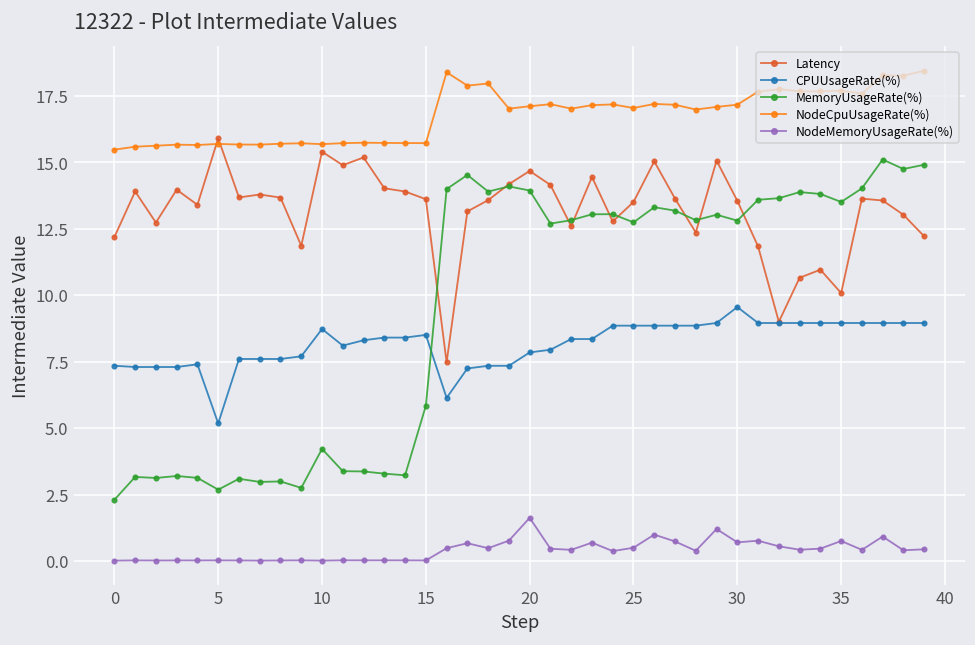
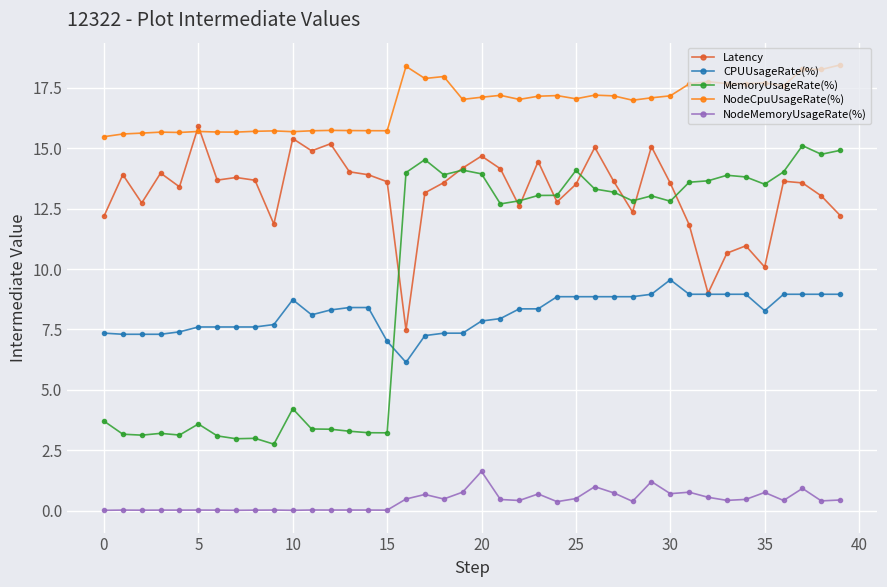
  {
    "CPUUsageRate(%)": {
      "0": 7.3,
-     "5": 5.2,
+     "5": 7.6,
      "10": 8.7,
-     "15": 8.5,
+     "15": 7.0,
      "20": 7.8,
      "25": 8.9,
      "30": 9.6,
-     "35": 9.0
+     "35": 8.3
    },
    "MemoryUsageRate(%)": {
-     "0": 2.3,
-     "5": 2.7,
+     "0": 3.7,
+     "5": 3.6,
      "10": 4.2,
-     "15": 5.8,
+     "15": 3.2,
      "20": 13.9,
-     "25": 12.7,
+     "25": 14.1,
      "30": 12.8,
      "35": 13.5
    },
    "NodeMemoryUsageRate(%)": {
      "0": 0.0,
      "5": 0.0,
      "10": 0.0,
      "15": 0.0,
      "20": 1.6,
      "25": 0.5,
      "30": 0.7,
      "35": 0.8
    }
  }
